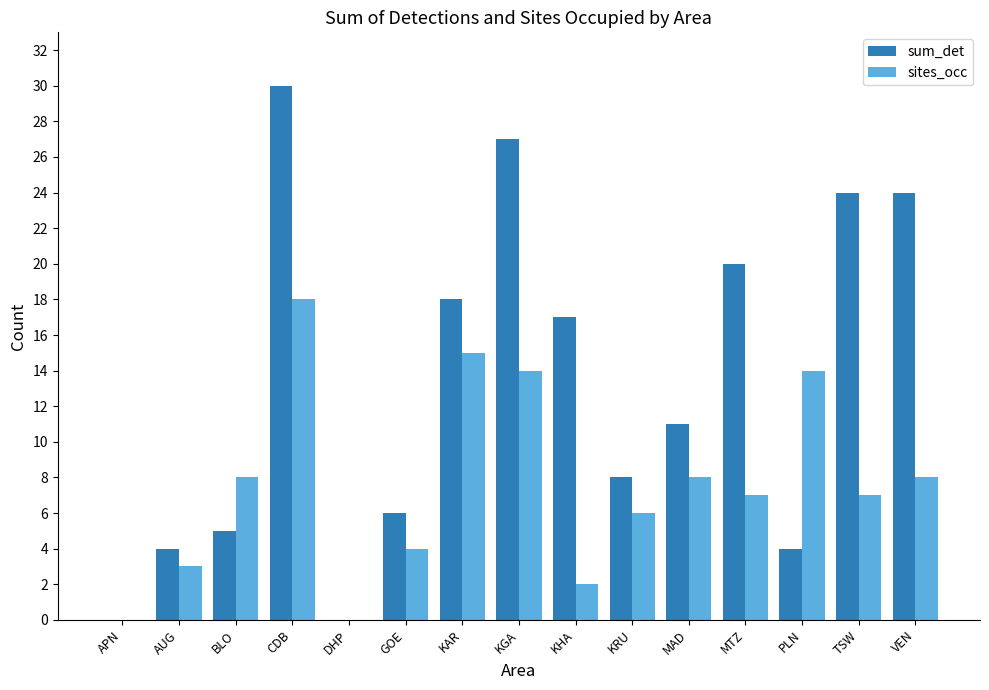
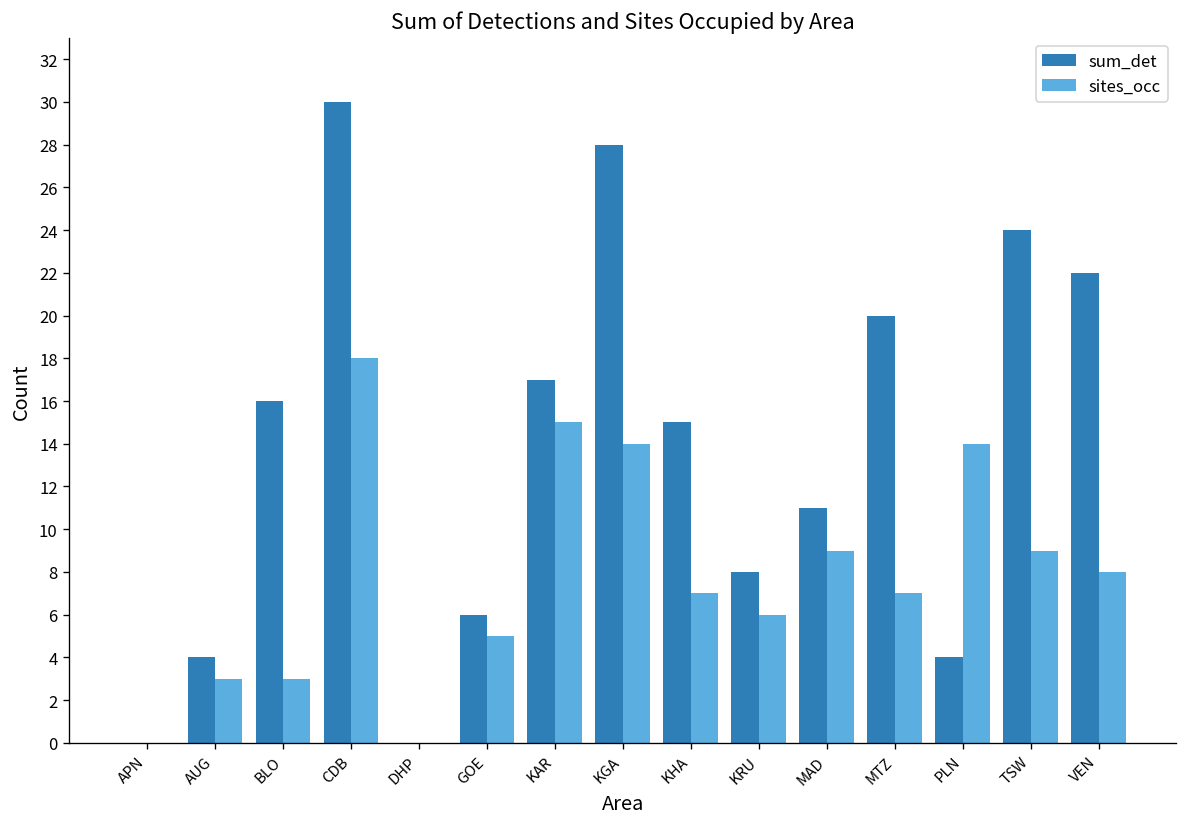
  {
    "sum_det": {
      "APN": 0,
      "AUG": 4,
-     "BLO": 5,
+     "BLO": 16,
      "CDB": 30,
      "DHP": 0,
      "GOE": 6,
-     "KAR": 18,
-     "KGA": 27,
-     "KHA": 17,
+     "KAR": 17,
+     "KGA": 28,
+     "KHA": 15,
      "KRU": 8,
      "MAD": 11,
      "MTZ": 20,
      "PLN": 4,
      "TSW": 24,
-     "VEN": 24
+     "VEN": 22
    },
    "sites_occ": {
      "APN": 0,
      "AUG": 3,
-     "BLO": 8,
+     "BLO": 3,
      "CDB": 18,
      "DHP": 0,
-     "GOE": 4,
+     "GOE": 5,
      "KAR": 15,
      "KGA": 14,
-     "KHA": 2,
+     "KHA": 7,
      "KRU": 6,
-     "MAD": 8,
+     "MAD": 9,
      "MTZ": 7,
      "PLN": 14,
-     "TSW": 7,
+     "TSW": 9,
      "VEN": 8
    }
  }
